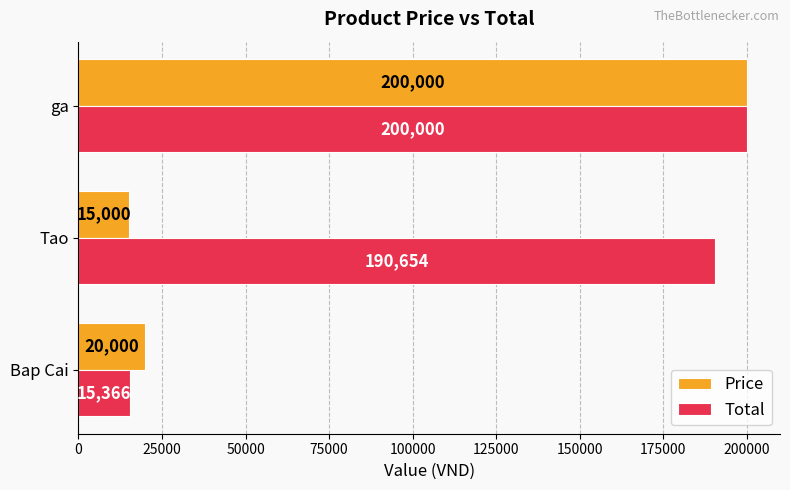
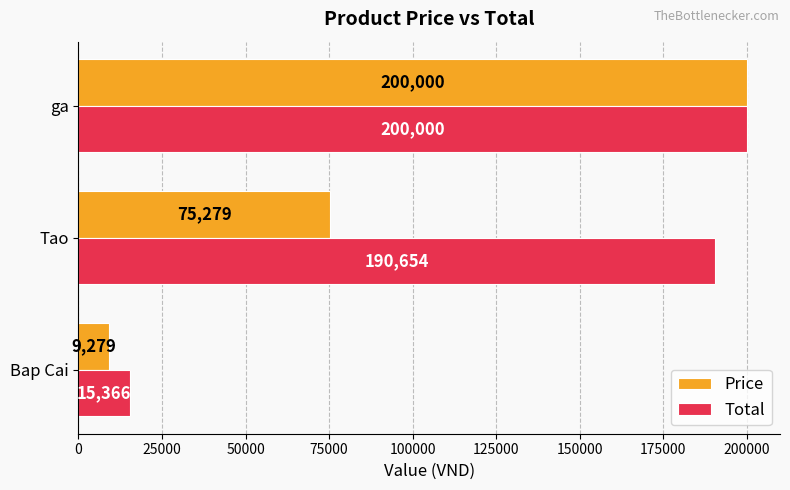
  {
    "Price": {
      "ga": "200,000",
-     "Tao": "15,000",
-     "Bap Cai": "20,000"
+     "Tao": "75,279",
+     "Bap Cai": "9,279"
    },
    "Total": {
      "ga": "200,000",
      "Tao": "190,654",
      "Bap Cai": "15,366"
    }
  }
